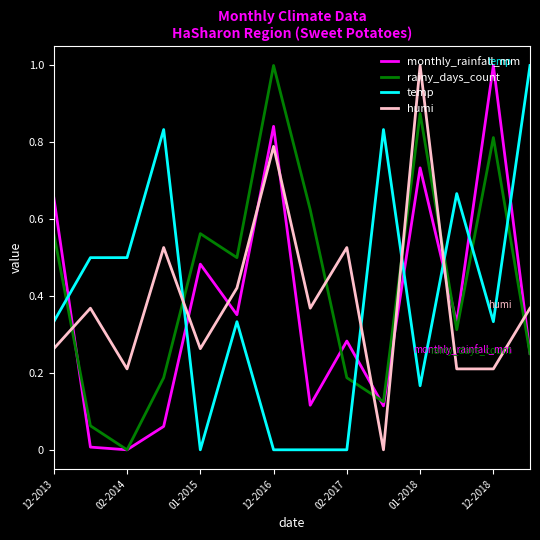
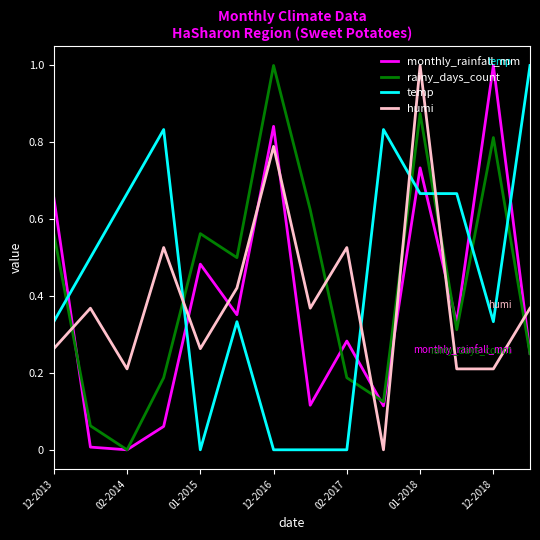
  {
    "monthly_rainfall_mm": {
      "12-2013": 0.66,
      "01-2015": 0.48,
      "12-2016": 0.84,
      "02-2017": 0.28,
      "01-2018": 0.73,
      "12-2018": 1.00
    },
    "rainy_days_count": {
      "12-2013": 0.56,
      "01-2015": 0.56,
      "12-2016": 1.00,
      "02-2017": 0.19,
      "01-2018": 0.88,
      "12-2018": 0.81
    },
    "temp": {
      "12-2013": 0.33,
-     "02-2014": 0.50,
+     "02-2014": 0.67,
      "01-2015": 0.00,
      "12-2016": 0.00,
      "02-2017": 0.00,
-     "01-2018": 0.17,
+     "01-2018": 0.67,
      "12-2018": 0.33
    },
    "humi": {
      "12-2013": 0.26,
      "02-2014": 0.21,
      "01-2015": 0.26,
      "12-2016": 0.79,
      "02-2017": 0.53,
      "01-2018": 1.00,
      "12-2018": 0.21
    }
  }
